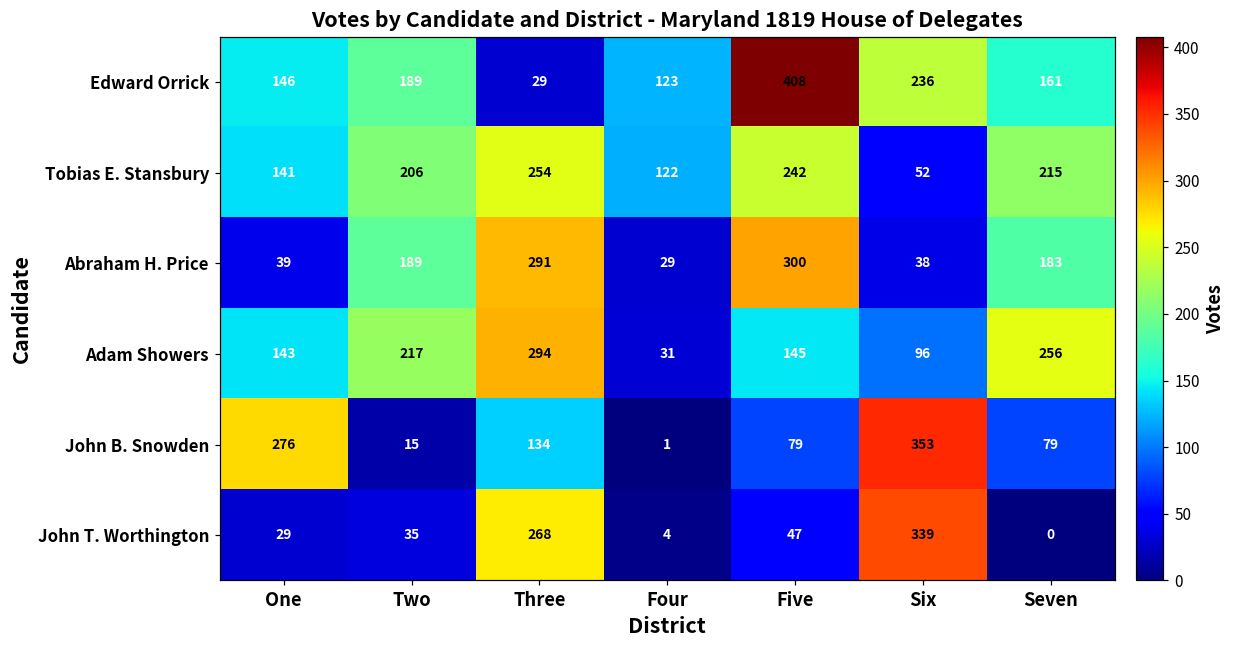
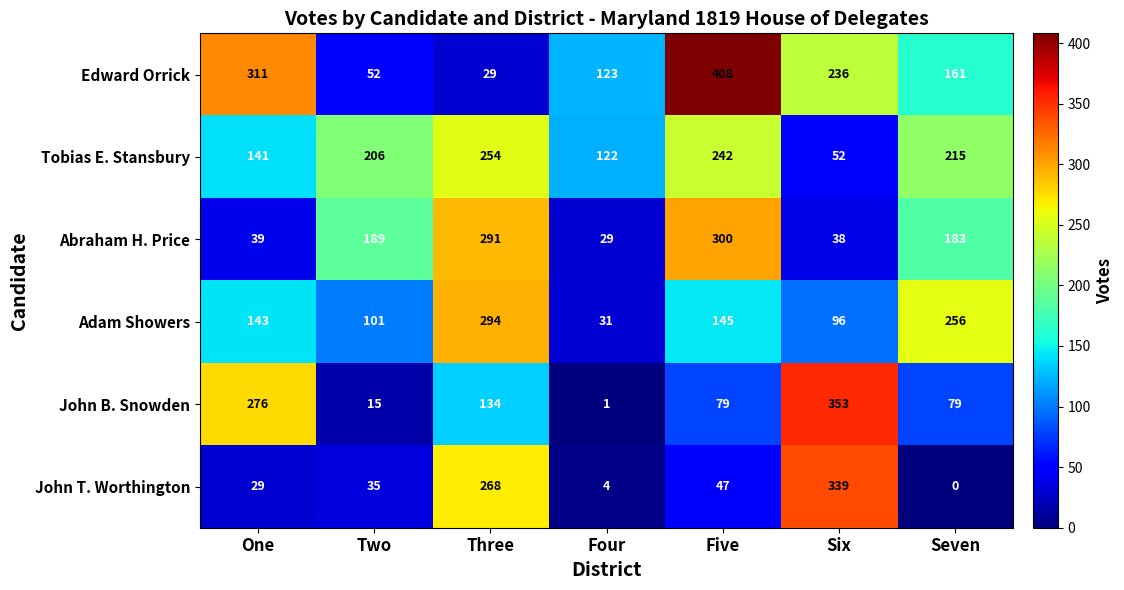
  {
    "Edward Orrick": {
-     "One": 146,
-     "Two": 189,
+     "One": 311,
+     "Two": 52,
      "Three": 29,
      "Four": 123,
      "Five": 408,
      "Six": 236,
      "Seven": 161
    },
    "Tobias E. Stansbury": {
      "One": 141,
      "Two": 206,
      "Three": 254,
      "Four": 122,
      "Five": 242,
      "Six": 52,
      "Seven": 215
    },
    "Abraham H. Price": {
      "One": 39,
      "Two": 189,
      "Three": 291,
      "Four": 29,
      "Five": 300,
      "Six": 38,
      "Seven": 183
    },
    "Adam Showers": {
      "One": 143,
-     "Two": 217,
+     "Two": 101,
      "Three": 294,
      "Four": 31,
      "Five": 145,
      "Six": 96,
      "Seven": 256
    },
    "John B. Snowden": {
      "One": 276,
      "Two": 15,
      "Three": 134,
      "Four": 1,
      "Five": 79,
      "Six": 353,
      "Seven": 79
    },
    "John T. Worthington": {
      "One": 29,
      "Two": 35,
      "Three": 268,
      "Four": 4,
      "Five": 47,
      "Six": 339,
      "Seven": 0
    }
  }
